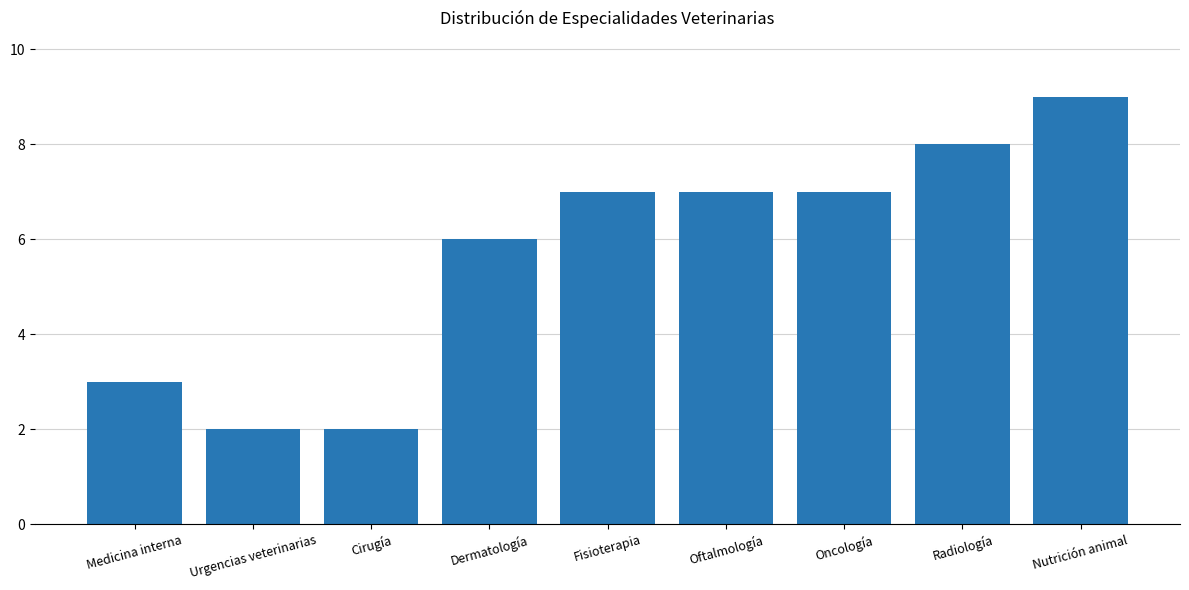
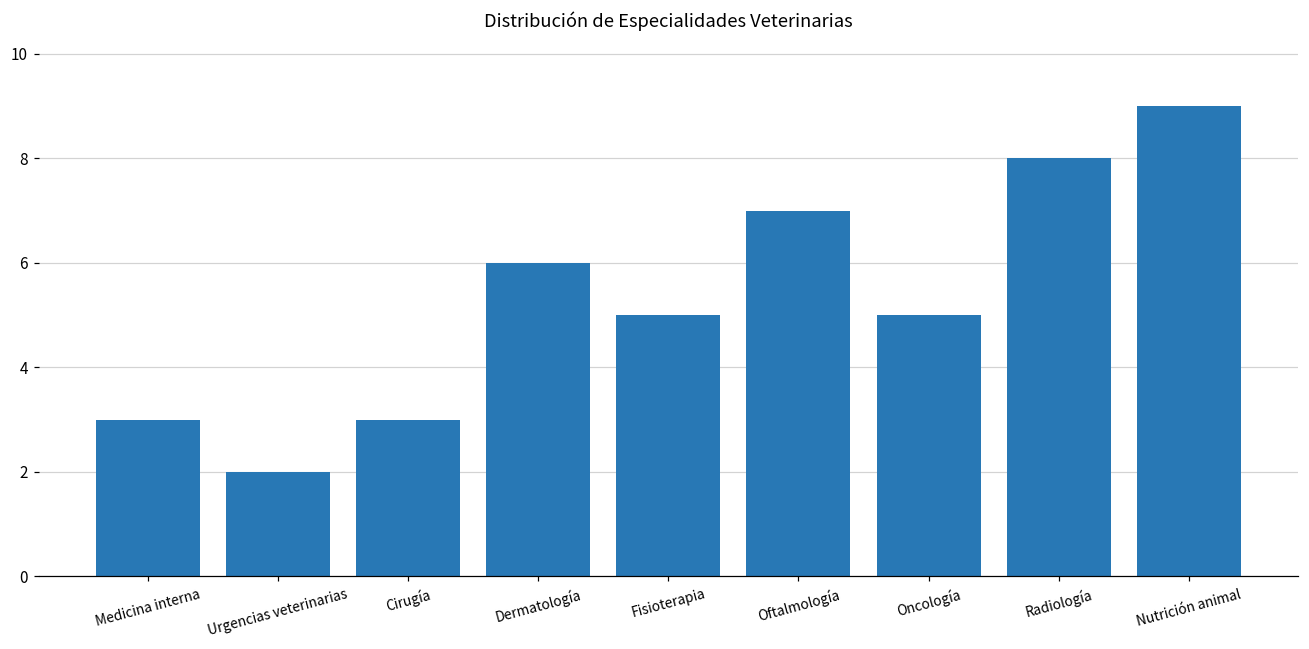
  {
    "Medicina interna": 3,
    "Urgencias veterinarias": 2,
-   "Cirugía": 2,
+   "Cirugía": 3,
    "Dermatología": 6,
-   "Fisioterapia": 7,
+   "Fisioterapia": 5,
    "Oftalmología": 7,
-   "Oncología": 7,
+   "Oncología": 5,
    "Radiología": 8,
    "Nutrición animal": 9
  }
